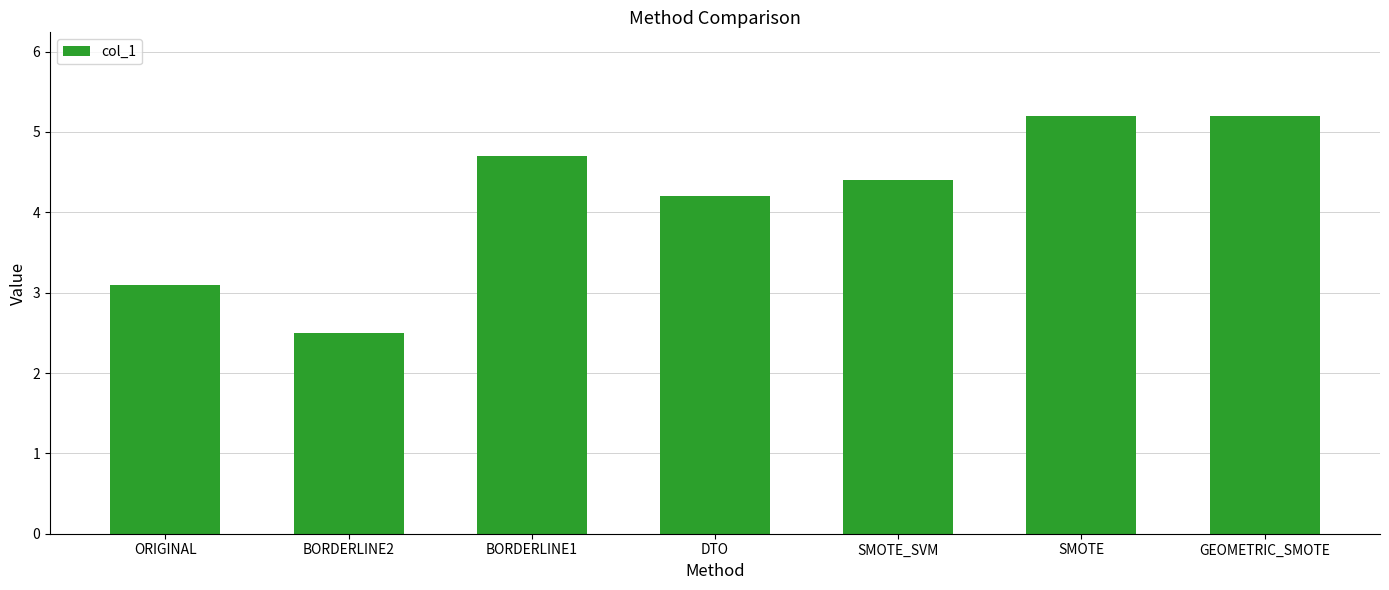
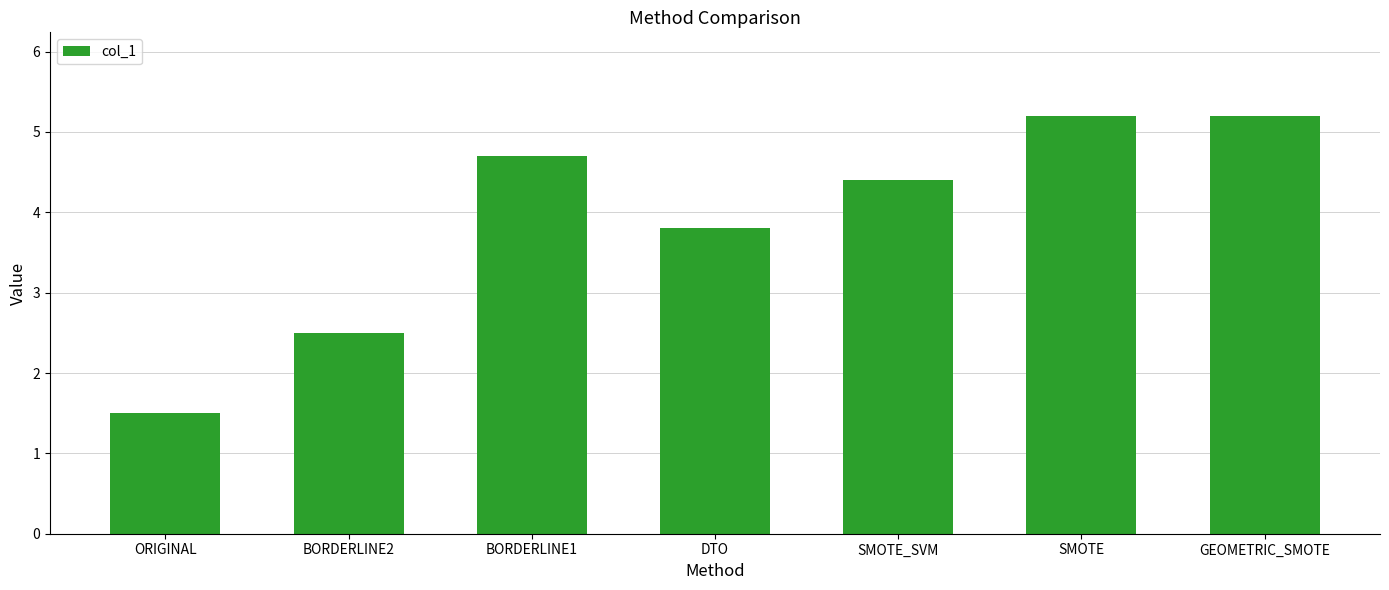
  {
-   "ORIGINAL": 3.1,
+   "ORIGINAL": 1.5,
    "BORDERLINE2": 2.5,
    "BORDERLINE1": 4.7,
-   "DTO": 4.2,
+   "DTO": 3.8,
    "SMOTE_SVM": 4.4,
    "SMOTE": 5.2,
    "GEOMETRIC_SMOTE": 5.2
  }
